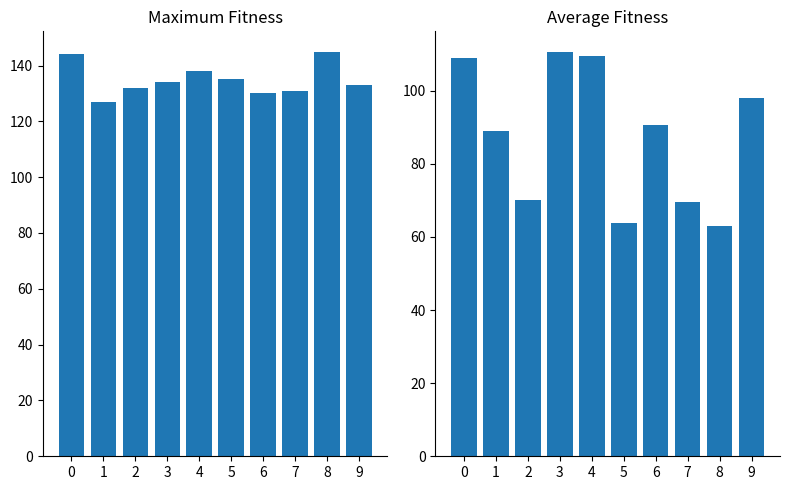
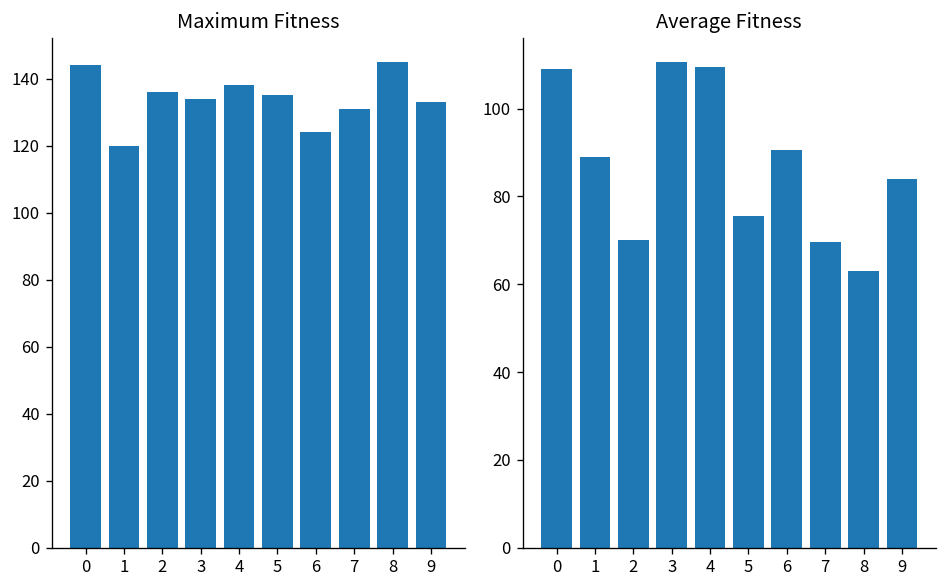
  {
    "Maximum Fitness": {
      "0": 144,
-     "1": 127,
-     "2": 132,
+     "1": 120,
+     "2": 136,
      "3": 134,
      "4": 138,
      "5": 135,
-     "6": 130,
+     "6": 124,
      "7": 131,
      "8": 145,
      "9": 133
    },
    "Average Fitness": {
      "0": 109,
      "1": 89,
      "2": 70,
      "3": 111,
      "4": 110,
-     "5": 64,
+     "5": 76,
      "6": 91,
      "7": 70,
      "8": 63,
-     "9": 98
+     "9": 84
    }
  }
